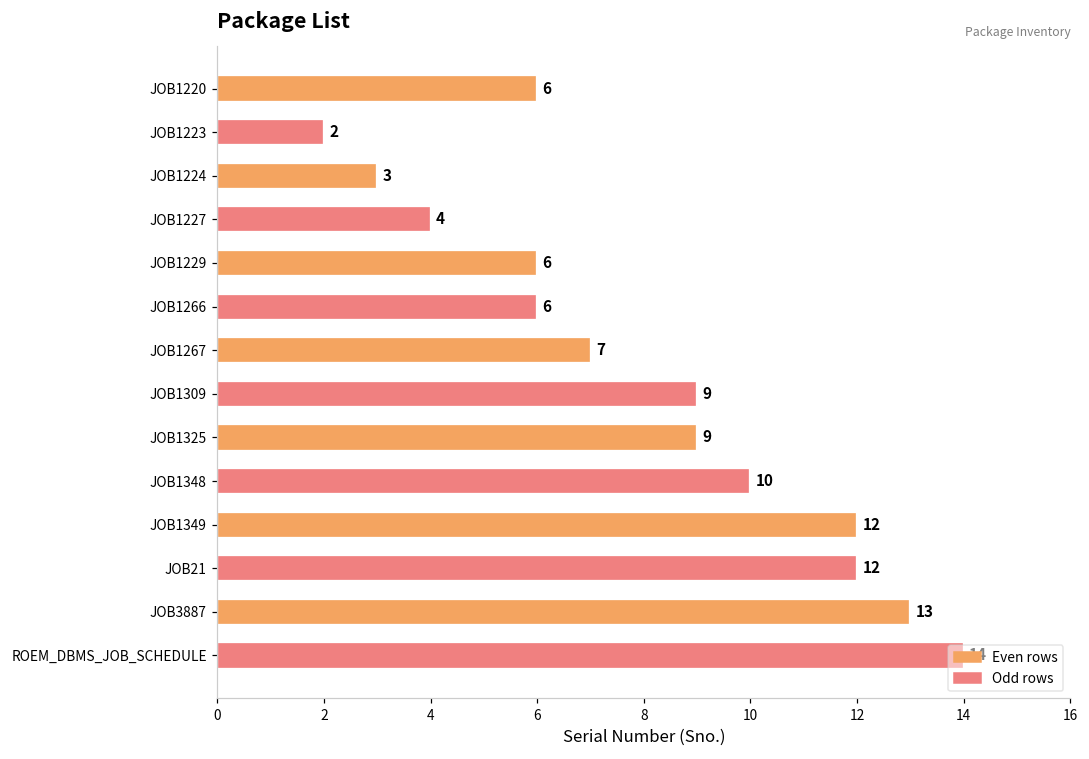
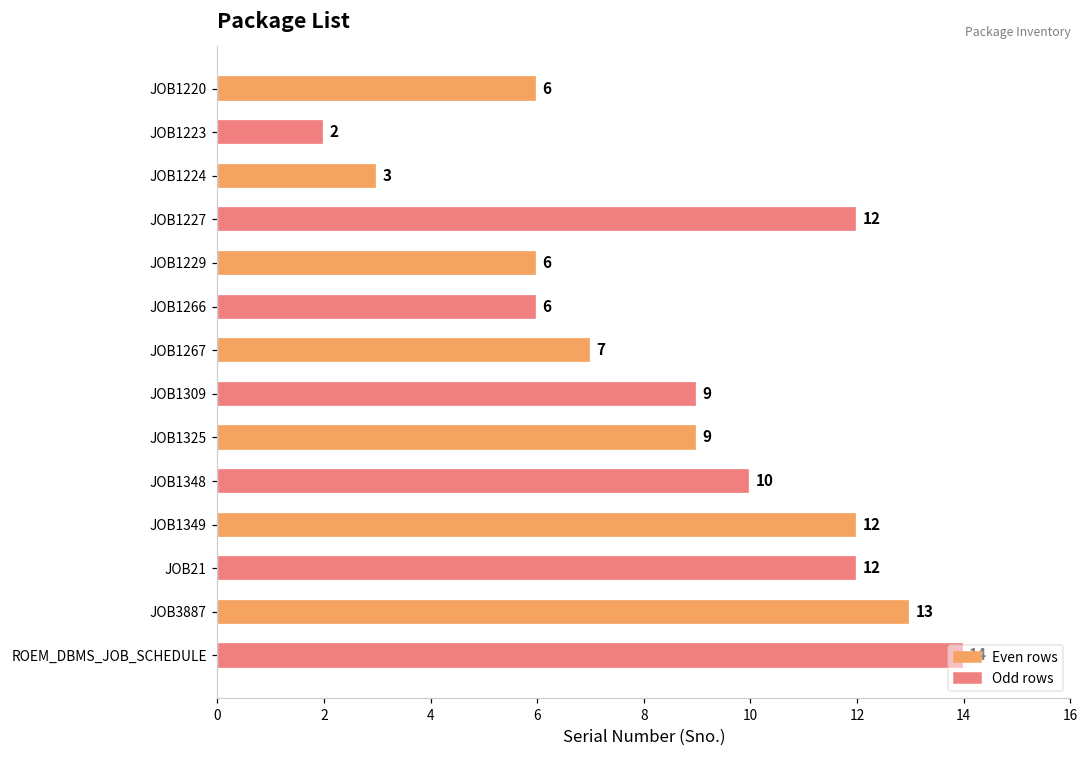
  {
    "JOB1220": 6,
    "JOB1223": 2,
    "JOB1224": 3,
-   "JOB1227": 4,
+   "JOB1227": 12,
    "JOB1229": 6,
    "JOB1266": 6,
    "JOB1267": 7,
    "JOB1309": 9,
    "JOB1325": 9,
    "JOB1348": 10,
    "JOB1349": 12,
    "JOB21": 12,
    "JOB3887": 13
  }
